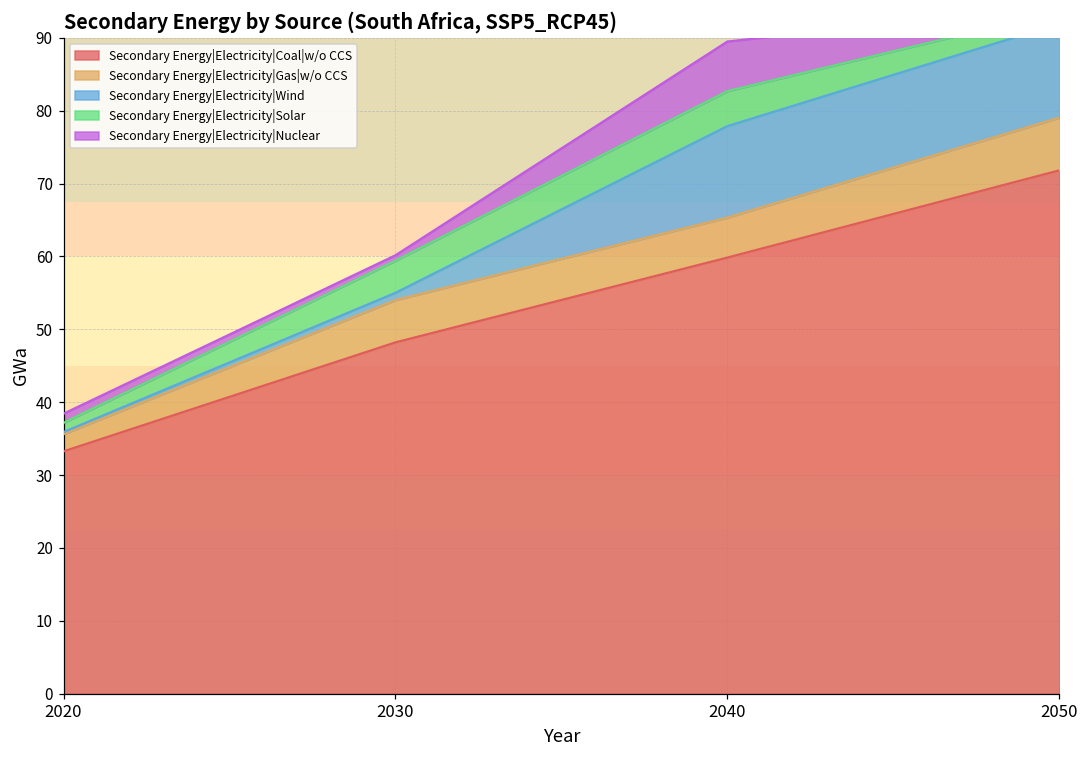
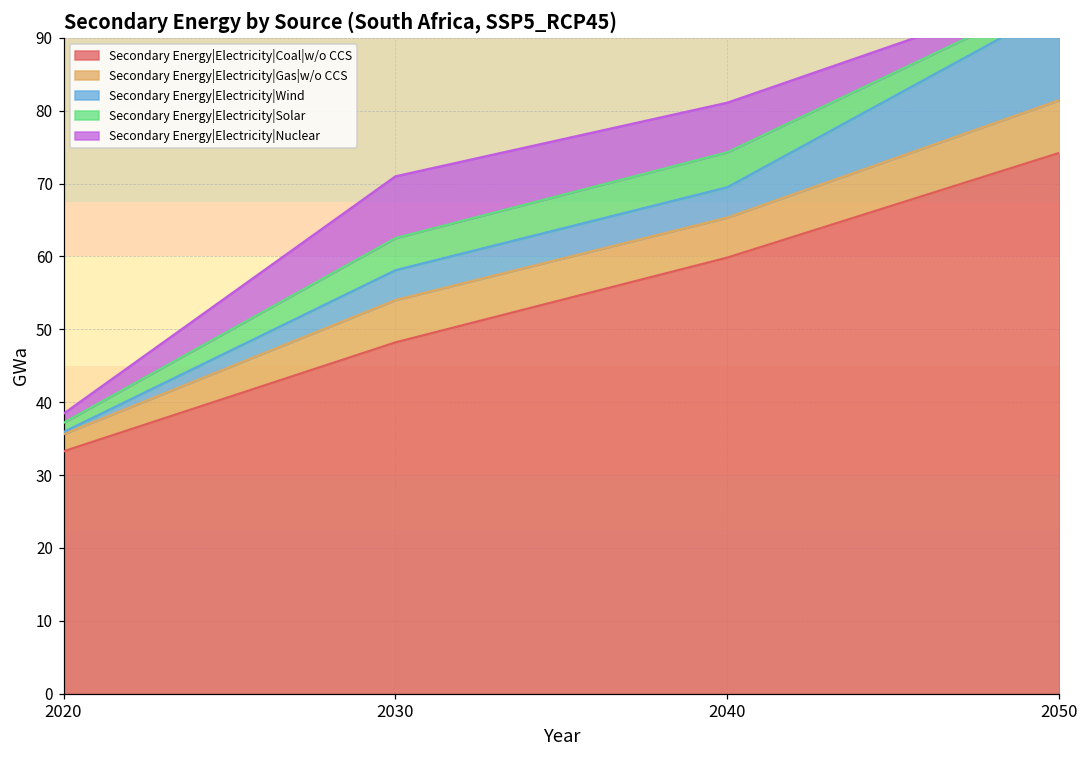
  {
    "Secondary Energy|Electricity|Coal|w/o CCS": {
      "2020": 33,
      "2030": 48,
      "2040": 60,
-     "2050": 72
+     "2050": 74
    },
    "Secondary Energy|Electricity|Gas|w/o CCS": {
      "2030": 6,
      "2040": 5,
      "2050": 7
    },
    "Secondary Energy|Electricity|Wind": {
-     "2030": 1,
-     "2040": 13
+     "2030": 4,
+     "2040": 4
    },
    "Secondary Energy|Electricity|Solar": {
      "2020": 1,
      "2030": 4,
      "2040": 5
    },
    "Secondary Energy|Electricity|Nuclear": {
      "2020": 1,
-     "2030": 1,
+     "2030": 8,
      "2040": 7
    }
  }
